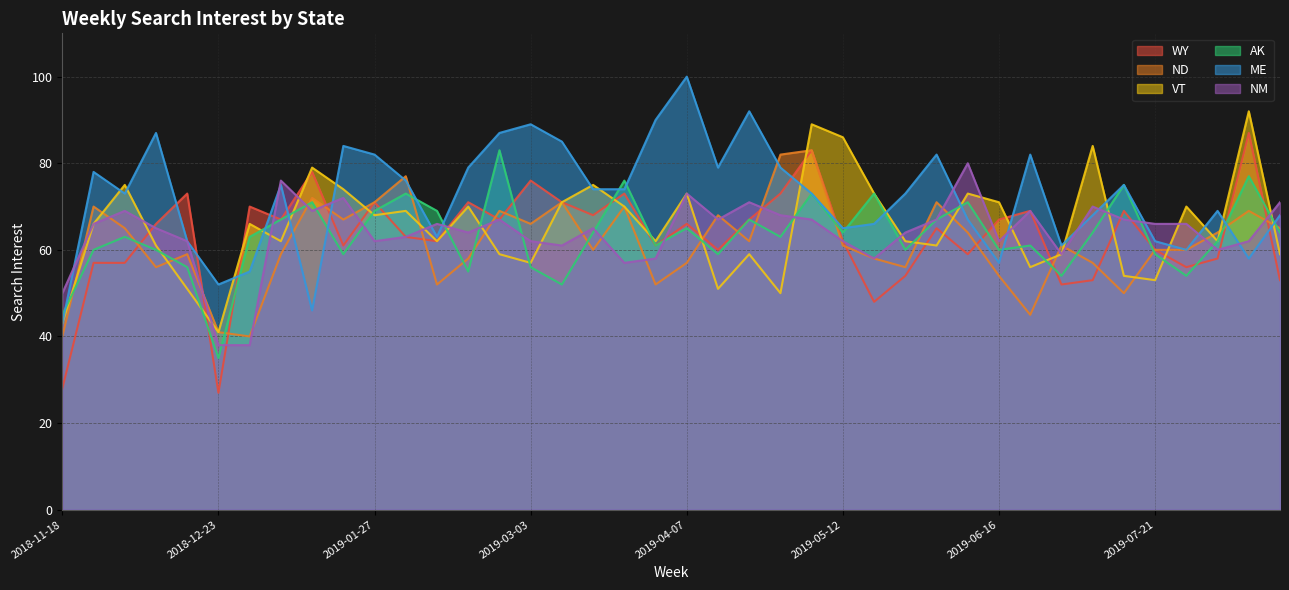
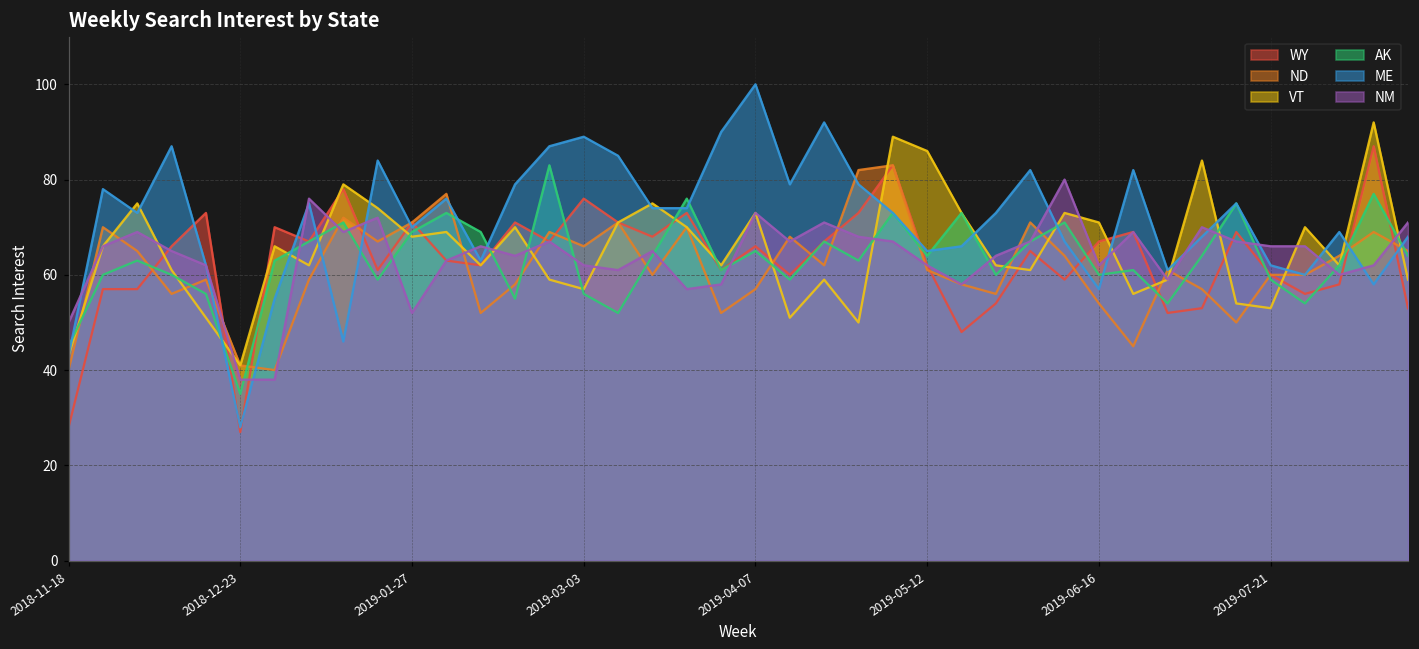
  {
    "VT": {
      "2019-01-27": 68,
      "2019-03-03": 57,
      "2019-05-12": 86,
      "2019-06-16": 71,
      "2019-07-21": 53
    },
    "AK": {
      "2018-11-18": 45,
      "2018-12-23": 35,
      "2019-01-27": 69,
      "2019-03-03": 56,
      "2019-04-07": 65,
      "2019-05-12": 64,
      "2019-06-16": 60,
      "2019-07-21": 59
    },
    "ME": {
-     "2018-12-23": 52,
-     "2019-01-27": 82,
+     "2018-12-23": 28,
+     "2019-01-27": 70,
      "2019-03-03": 89,
      "2019-04-07": 100,
      "2019-05-12": 65,
      "2019-06-16": 57,
      "2019-07-21": 62
    },
    "NM": {
      "2018-11-18": 50,
      "2018-12-23": 38,
-     "2019-01-27": 62,
+     "2019-01-27": 52,
      "2019-03-03": 62,
      "2019-06-16": 62,
      "2019-07-21": 66
    }
  }
